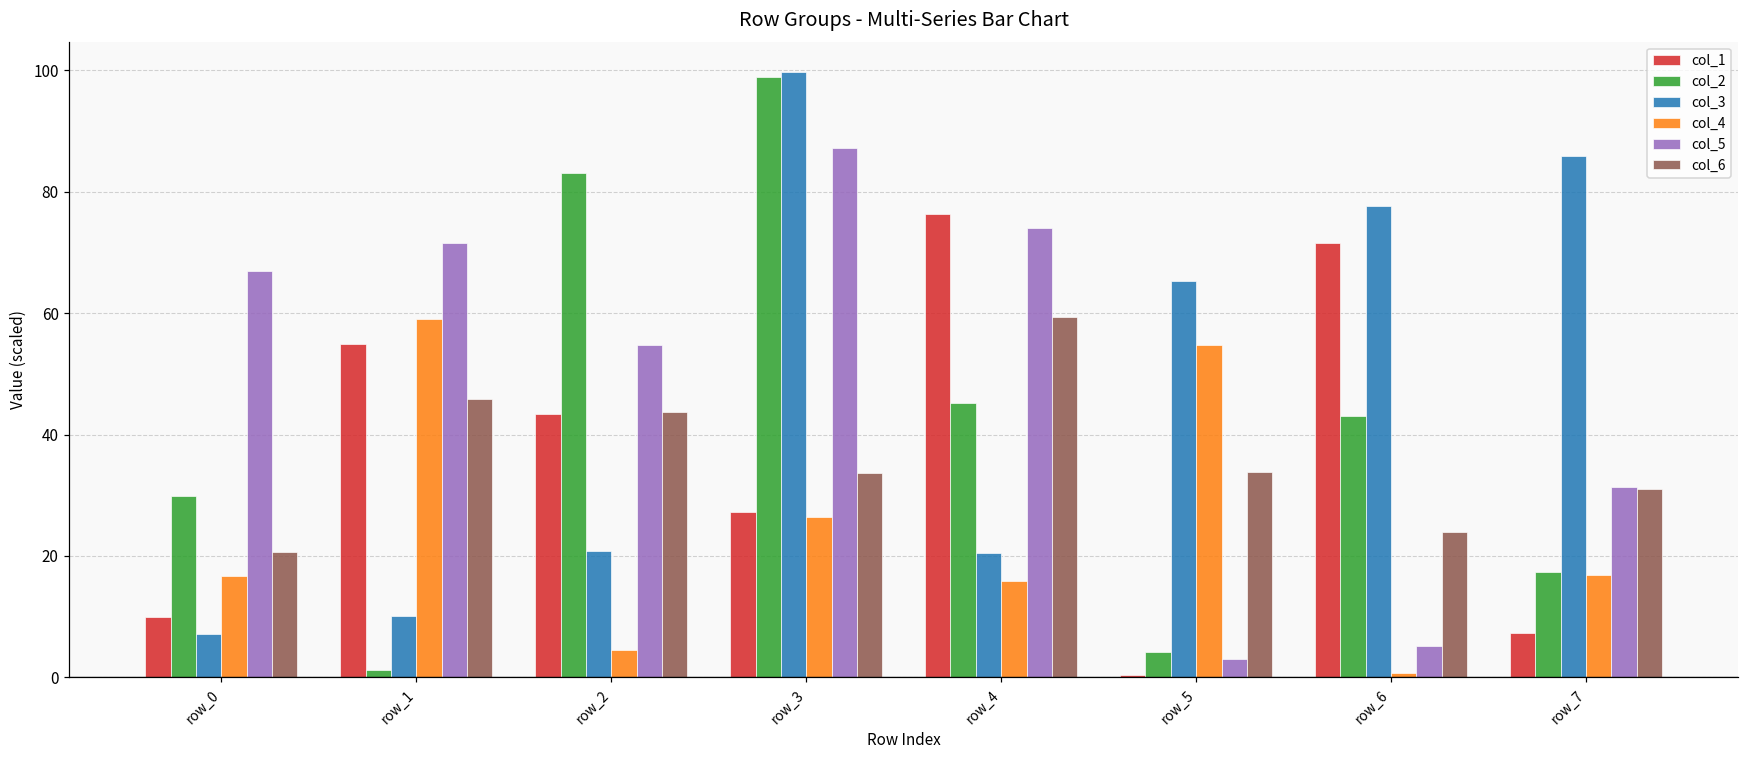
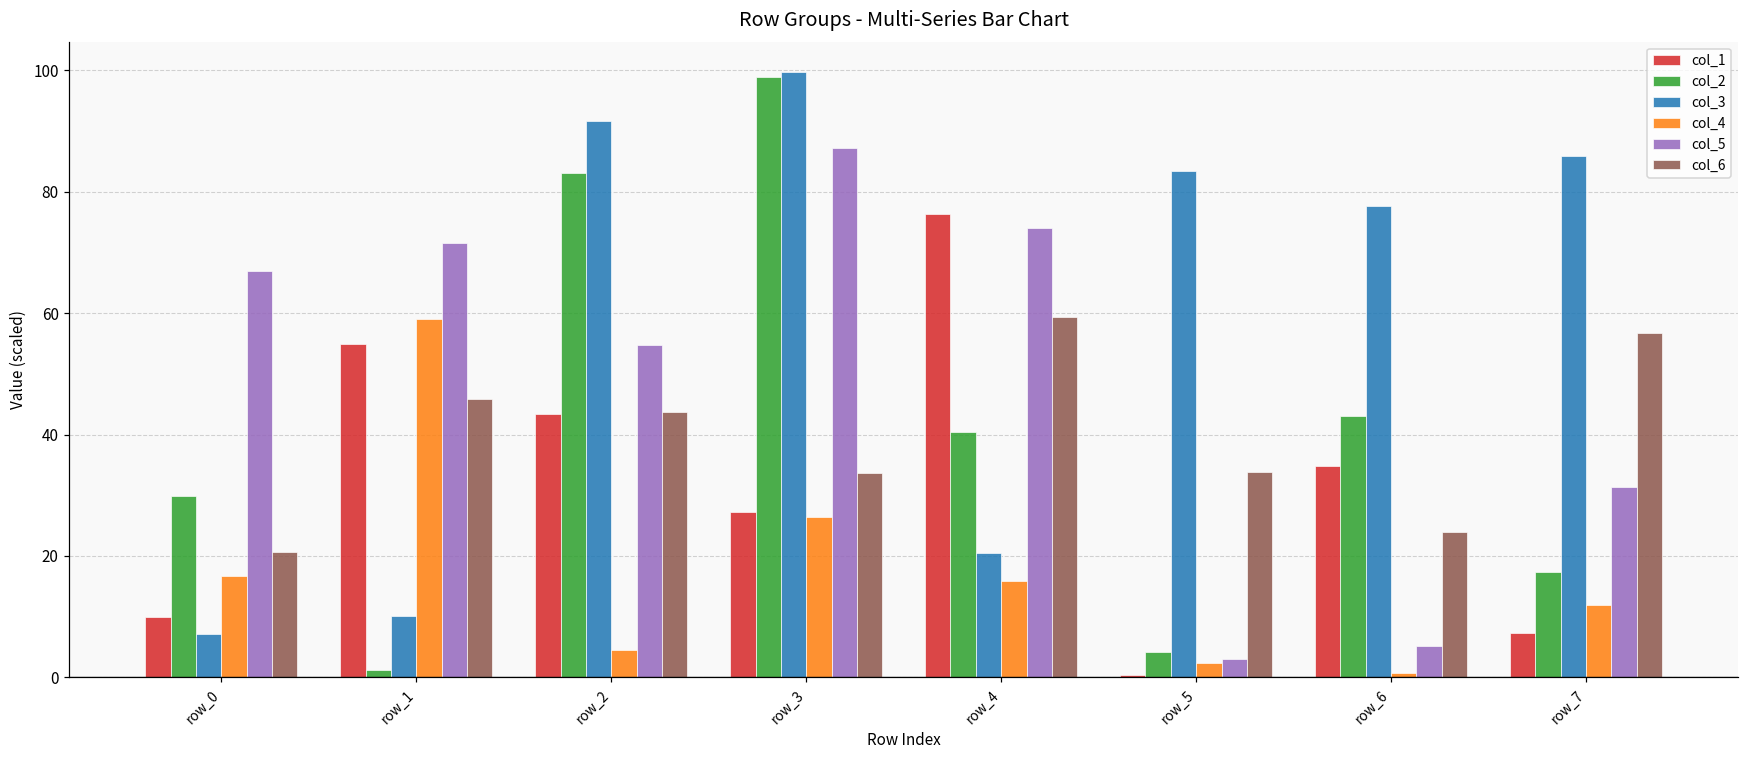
  {
    "col_1": {
      "row_0": 10,
      "row_1": 55,
      "row_2": 43,
      "row_3": 27,
      "row_4": 76,
-     "row_6": 72,
+     "row_6": 35,
      "row_7": 7
    },
    "col_2": {
      "row_0": 30,
      "row_1": 1,
      "row_2": 83,
      "row_3": 99,
-     "row_4": 45,
+     "row_4": 40,
      "row_5": 4,
      "row_6": 43,
      "row_7": 17
    },
    "col_3": {
      "row_0": 7,
      "row_1": 10,
-     "row_2": 21,
+     "row_2": 92,
      "row_3": 100,
      "row_4": 21,
-     "row_5": 65,
+     "row_5": 83,
      "row_6": 78,
      "row_7": 86
    },
    "col_4": {
      "row_0": 17,
      "row_1": 59,
      "row_2": 5,
      "row_3": 26,
      "row_4": 16,
-     "row_5": 55,
+     "row_5": 2,
      "row_6": 1,
-     "row_7": 17
+     "row_7": 12
    },
    "col_5": {
      "row_0": 67,
      "row_1": 72,
      "row_2": 55,
      "row_3": 87,
      "row_4": 74,
      "row_5": 3,
      "row_6": 5,
      "row_7": 31
    },
    "col_6": {
      "row_0": 21,
      "row_1": 46,
      "row_2": 44,
      "row_3": 34,
      "row_4": 59,
      "row_5": 34,
      "row_6": 24,
-     "row_7": 31
+     "row_7": 57
    }
  }
